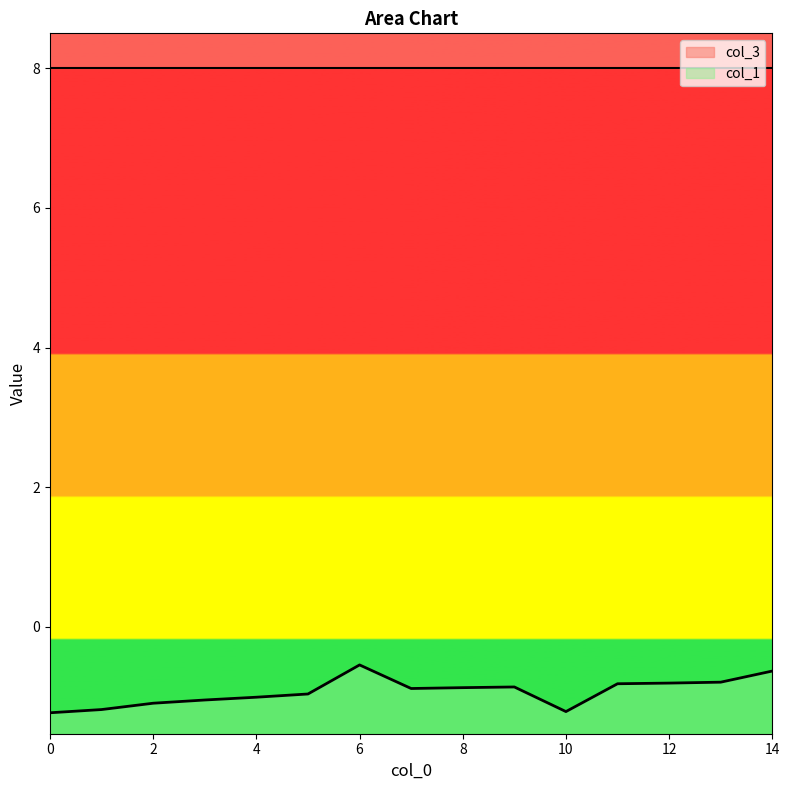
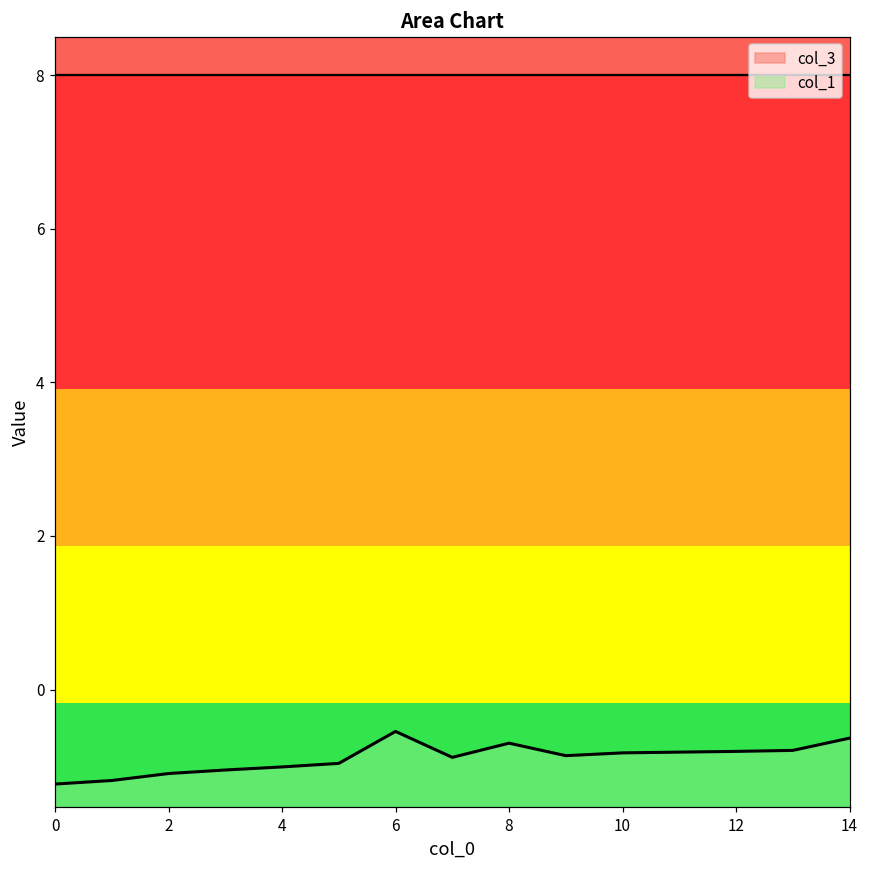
  {
    "col_3": {
      "0": 8.5,
      "2": 8.5,
      "4": 8.5,
      "6": 8.5,
      "8": 8.5,
      "10": 8.5,
      "12": 8.5,
      "14": 8.5
    },
    "col_1": {
      "0": -1.2,
      "2": -1.1,
      "4": -1.0,
      "6": -0.5,
-     "8": -0.9,
-     "10": -1.2,
+     "8": -0.7,
+     "10": -0.8,
      "12": -0.8,
      "14": -0.6
    }
  }
